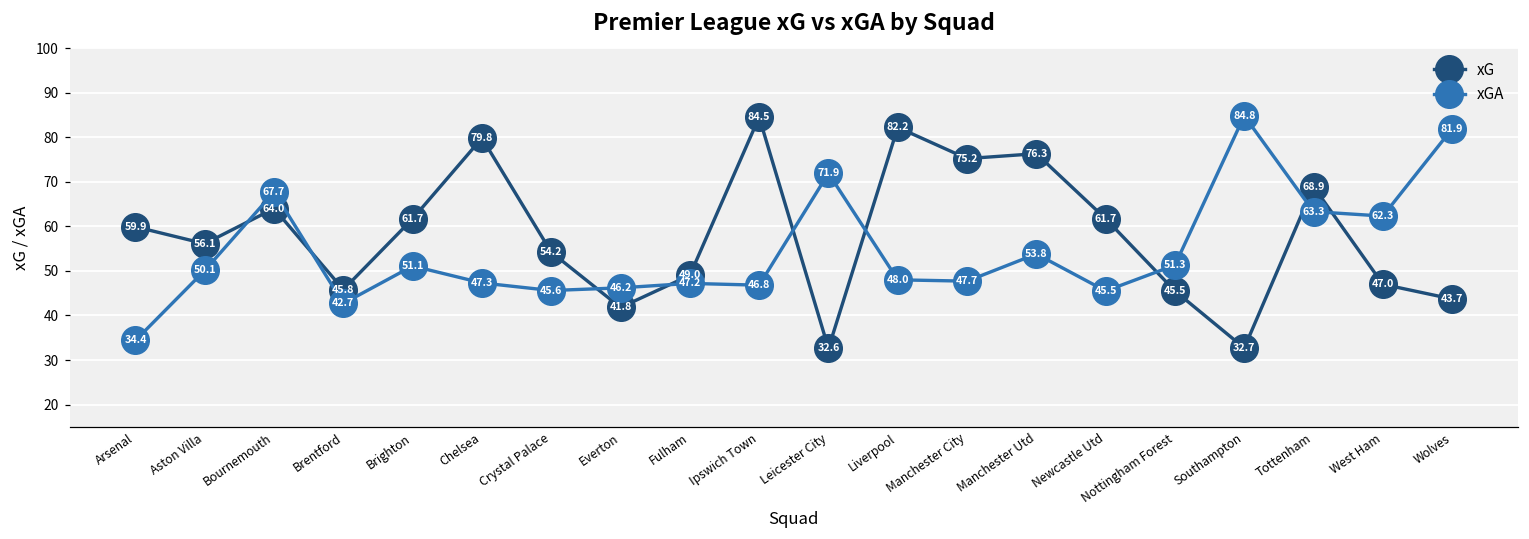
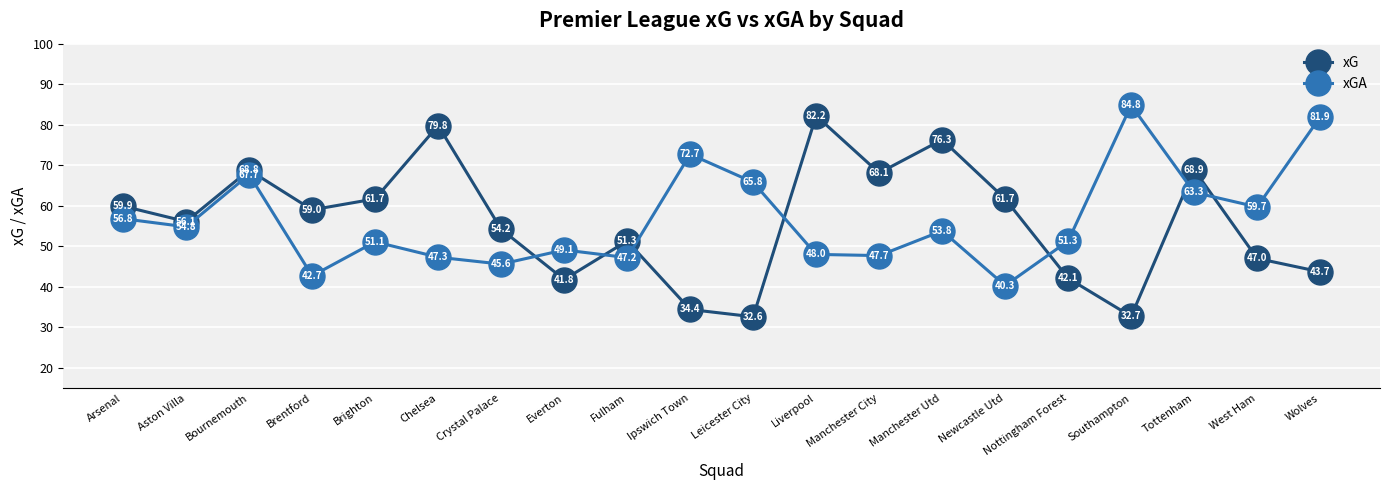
  {
    "xG": {
      "Arsenal": 59.9,
      "Aston Villa": 56.1,
-     "Bournemouth": 64.0,
-     "Brentford": 45.8,
+     "Bournemouth": 68.8,
+     "Brentford": 59.0,
      "Brighton": 61.7,
      "Chelsea": 79.8,
      "Crystal Palace": 54.2,
      "Everton": 41.8,
-     "Fulham": 49.0,
-     "Ipswich Town": 84.5,
+     "Fulham": 51.3,
+     "Ipswich Town": 34.4,
      "Leicester City": 32.6,
      "Liverpool": 82.2,
-     "Manchester City": 75.2,
+     "Manchester City": 68.1,
      "Manchester Utd": 76.3,
      "Newcastle Utd": 61.7,
-     "Nottingham Forest": 45.5,
+     "Nottingham Forest": 42.1,
      "Southampton": 32.7,
      "Tottenham": 68.9,
      "West Ham": 47.0,
      "Wolves": 43.7
    },
    "xGA": {
-     "Arsenal": 34.4,
-     "Aston Villa": 50.1,
+     "Arsenal": 56.8,
+     "Aston Villa": 54.8,
      "Bournemouth": 67.7,
      "Brentford": 42.7,
      "Brighton": 51.1,
      "Chelsea": 47.3,
      "Crystal Palace": 45.6,
-     "Everton": 46.2,
-     "Ipswich Town": 46.8,
-     "Leicester City": 71.9,
+     "Everton": 49.1,
+     "Ipswich Town": 72.7,
+     "Leicester City": 65.8,
      "Liverpool": 48.0,
      "Manchester City": 47.7,
      "Manchester Utd": 53.8,
-     "Newcastle Utd": 45.5,
+     "Newcastle Utd": 40.3,
      "Nottingham Forest": 51.3,
      "Southampton": 84.8,
      "Tottenham": 63.3,
-     "West Ham": 62.3,
+     "West Ham": 59.7,
      "Wolves": 81.9
    }
  }
